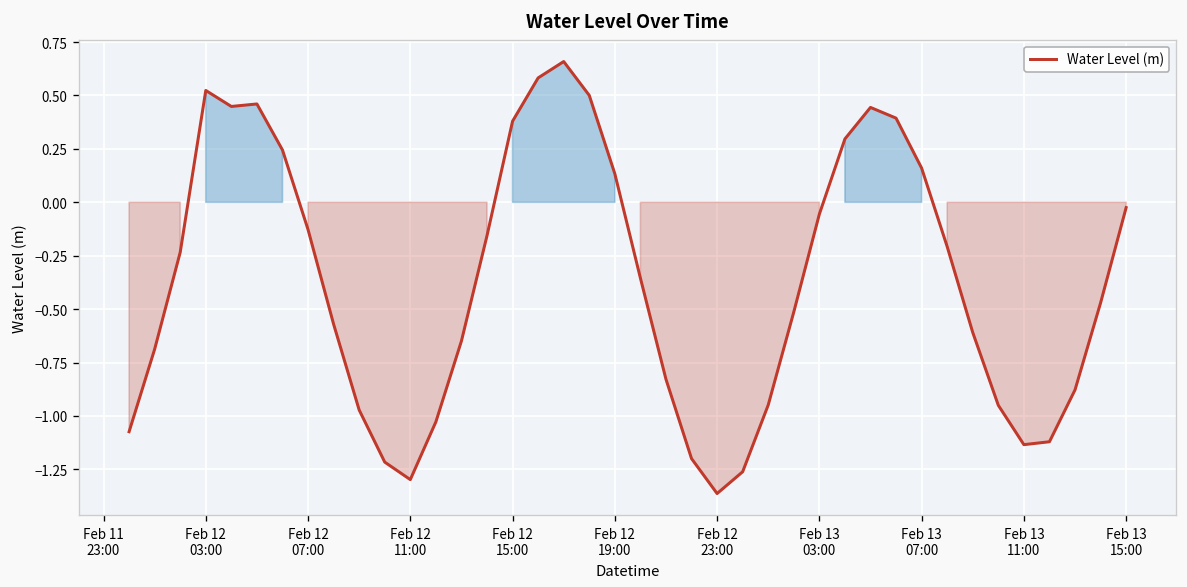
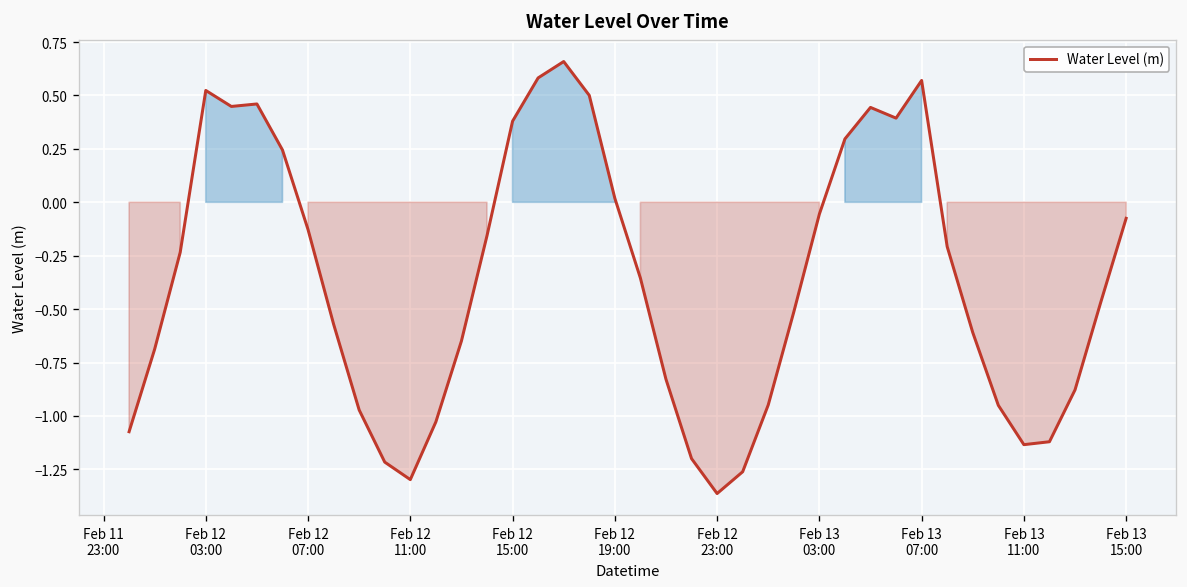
  {
    "Feb 12 03:00": 0.52,
    "Feb 12 07:00": -0.13,
    "Feb 12 11:00": -1.30,
    "Feb 12 15:00": 0.38,
-   "Feb 12 19:00": 0.13,
+   "Feb 12 19:00": 0.02,
    "Feb 12 23:00": -1.36,
    "Feb 13 03:00": -0.06,
-   "Feb 13 07:00": 0.16,
+   "Feb 13 07:00": 0.57,
    "Feb 13 11:00": -1.13,
-   "Feb 13 15:00": -0.02
+   "Feb 13 15:00": -0.08
  }
